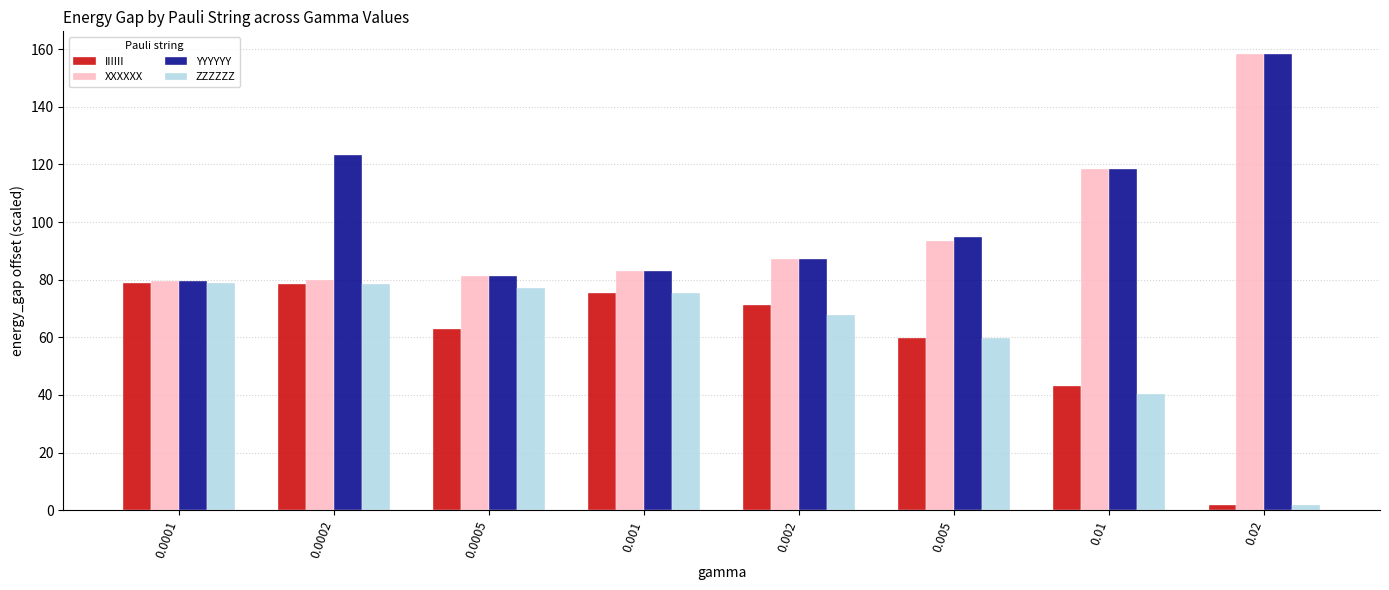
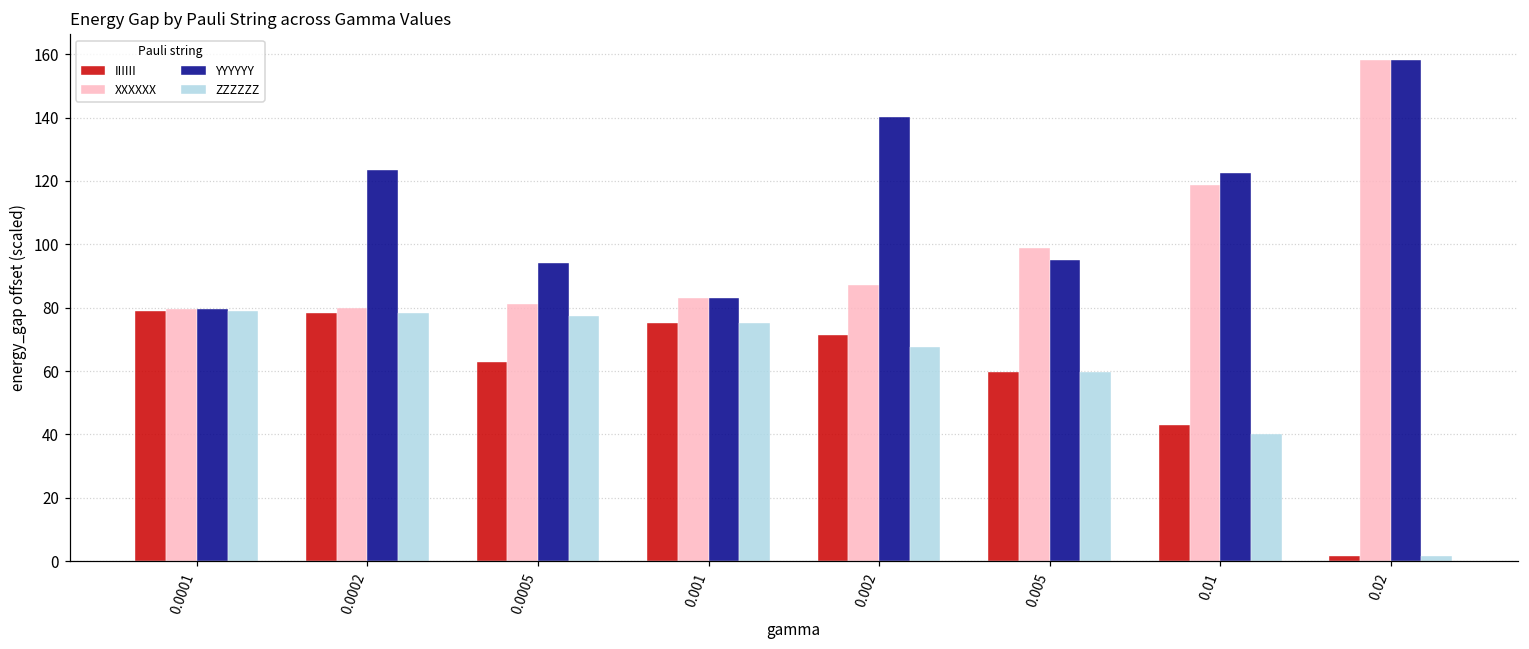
  {
    "IIIIII": {
      "0.0001": 79,
      "0.0002": 78,
      "0.0005": 63,
      "0.001": 75,
      "0.002": 71,
      "0.005": 60,
      "0.01": 43,
      "0.02": 2
    },
    "XXXXXX": {
      "0.0001": 80,
      "0.0002": 80,
      "0.0005": 81,
      "0.001": 83,
      "0.002": 87,
-     "0.005": 93,
+     "0.005": 99,
      "0.01": 119,
      "0.02": 158
    },
    "YYYYYY": {
      "0.0001": 80,
      "0.0002": 123,
-     "0.0005": 81,
+     "0.0005": 94,
      "0.001": 83,
-     "0.002": 87,
+     "0.002": 140,
      "0.005": 95,
-     "0.01": 119,
+     "0.01": 122,
      "0.02": 158
    },
    "ZZZZZZ": {
      "0.0001": 79,
      "0.0002": 78,
      "0.0005": 77,
      "0.001": 75,
      "0.002": 68,
      "0.005": 60,
      "0.01": 40,
      "0.02": 2
    }
  }
